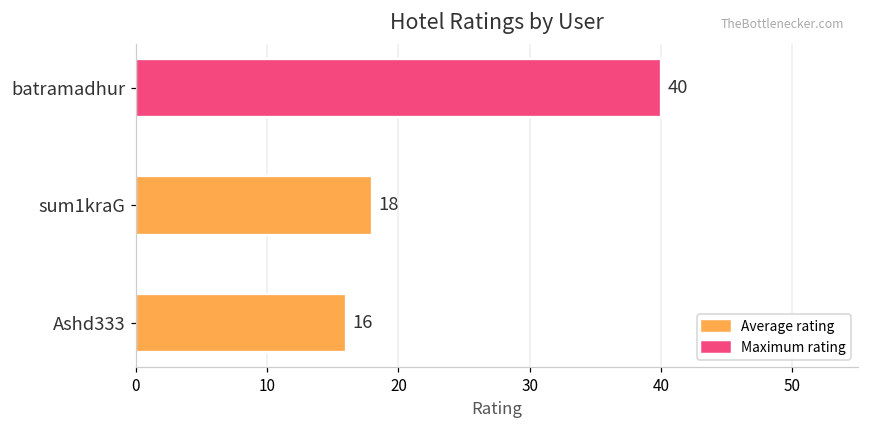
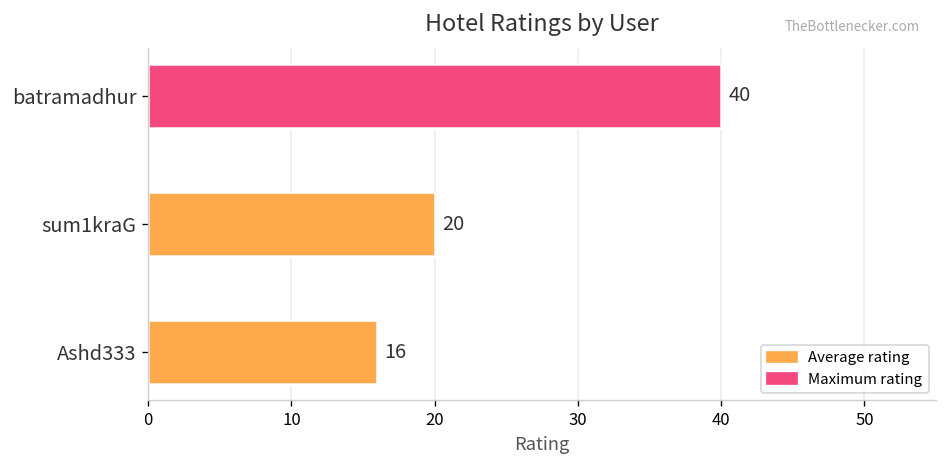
  {
    "batramadhur": 40,
-   "sum1kraG": 18,
+   "sum1kraG": 20,
    "Ashd333": 16
  }
